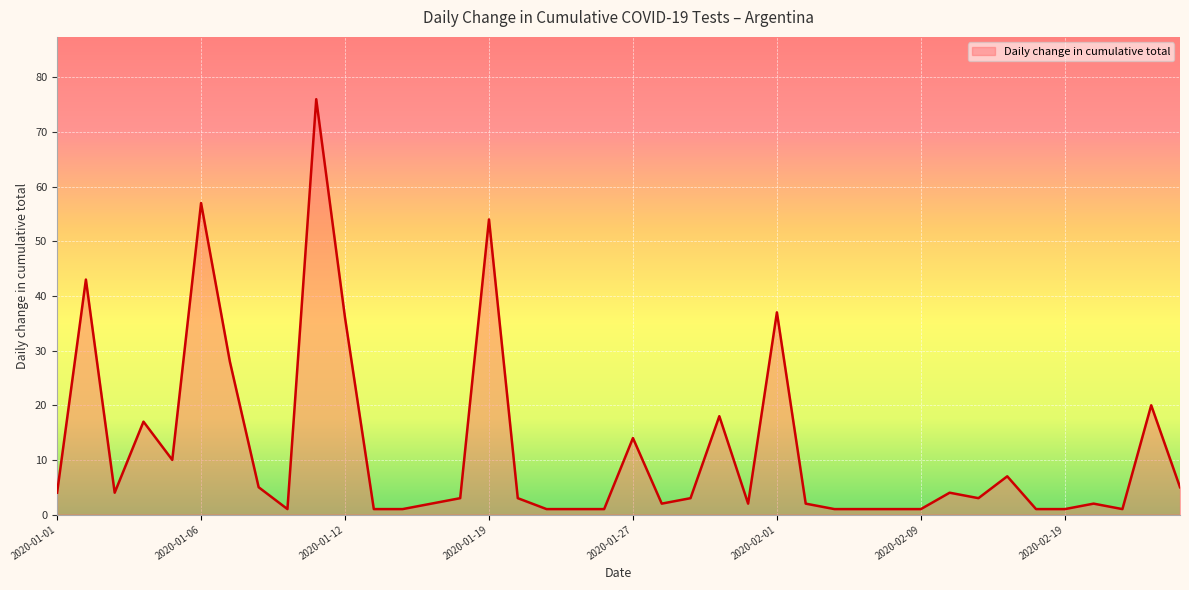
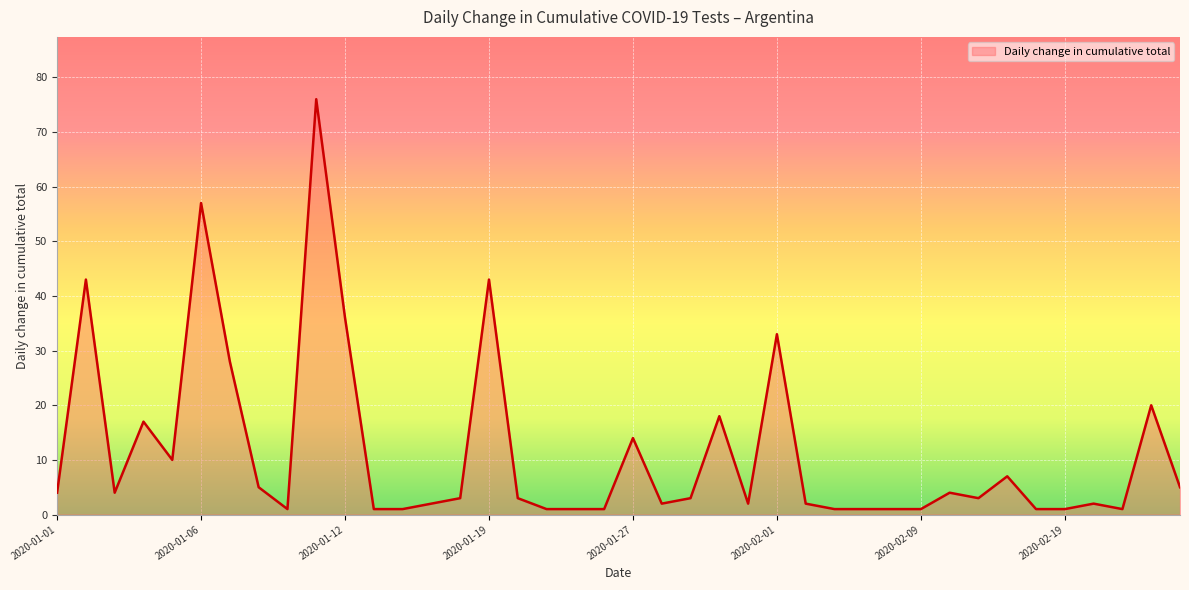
  {
    "2020-01-01": 4,
    "2020-01-06": 57,
    "2020-01-12": 36,
-   "2020-01-19": 54,
+   "2020-01-19": 43,
    "2020-01-27": 14,
-   "2020-02-01": 37,
+   "2020-02-01": 33,
    "2020-02-09": 1,
    "2020-02-19": 1
  }
